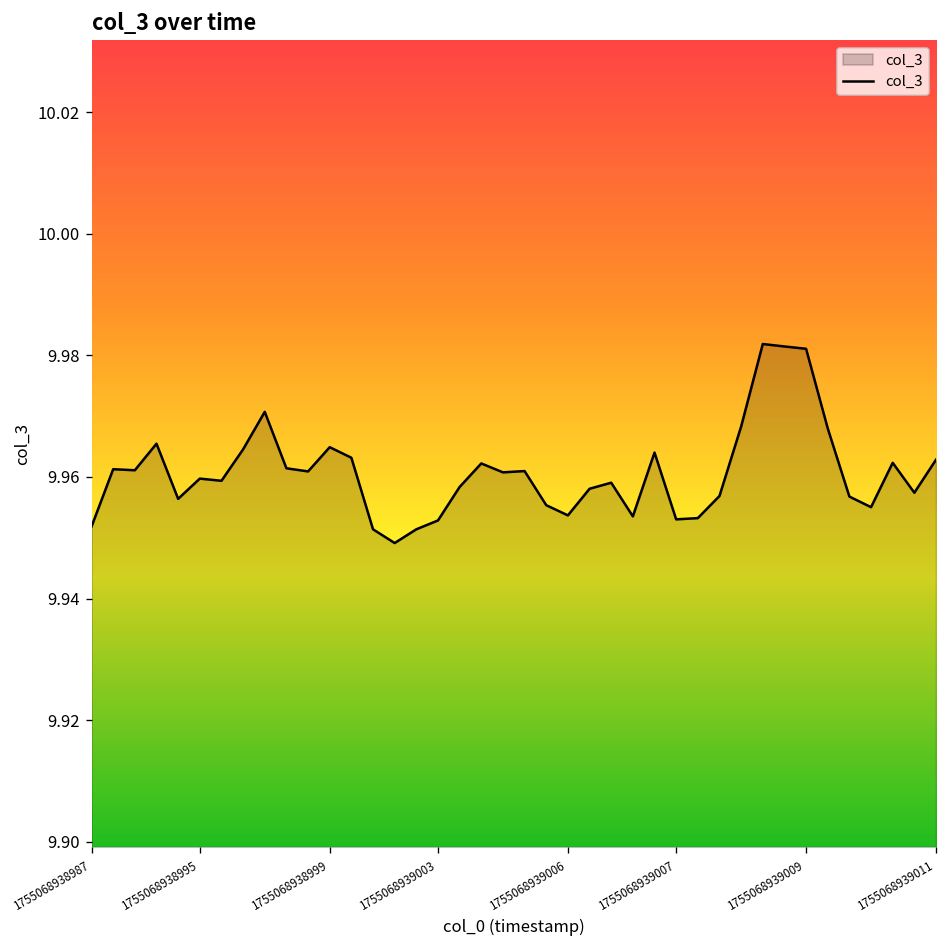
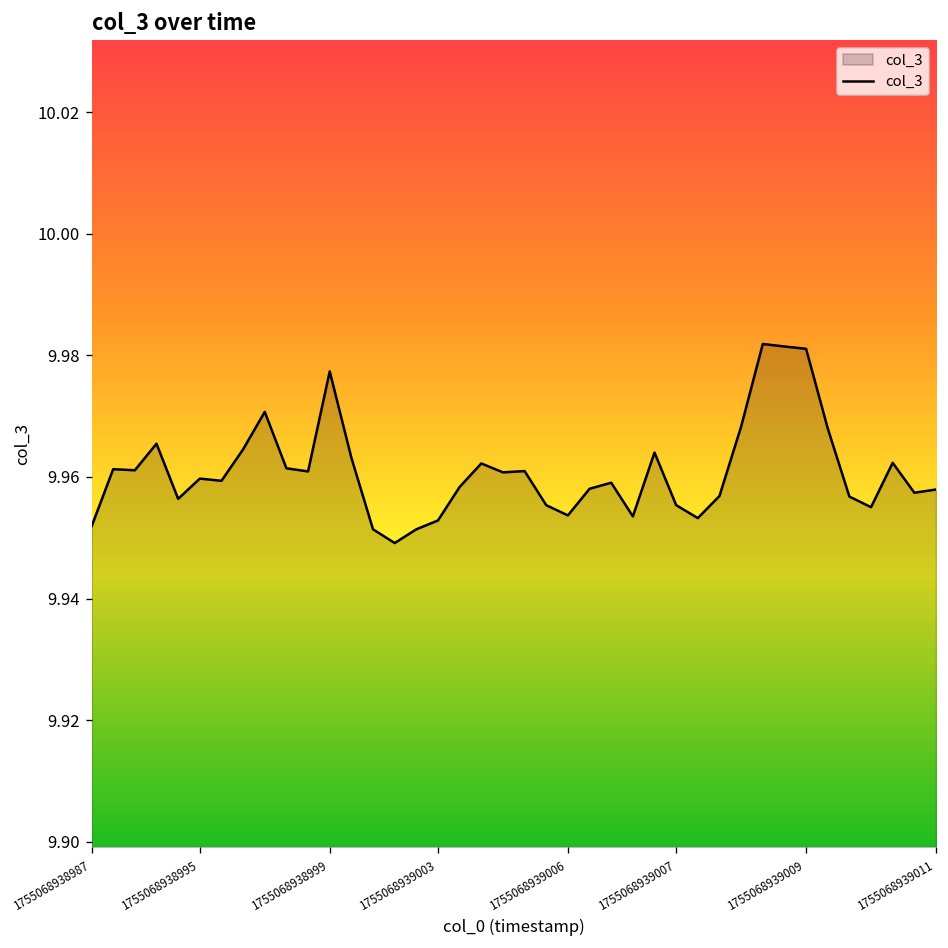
  {
    "1755068938987": 9.952,
    "1755068938995": 9.960,
-   "1755068938999": 9.965,
+   "1755068938999": 9.977,
    "1755068939003": 9.953,
    "1755068939006": 9.954,
-   "1755068939007": 9.953,
+   "1755068939007": 9.955,
    "1755068939009": 9.981,
-   "1755068939011": 9.963
+   "1755068939011": 9.958
  }
